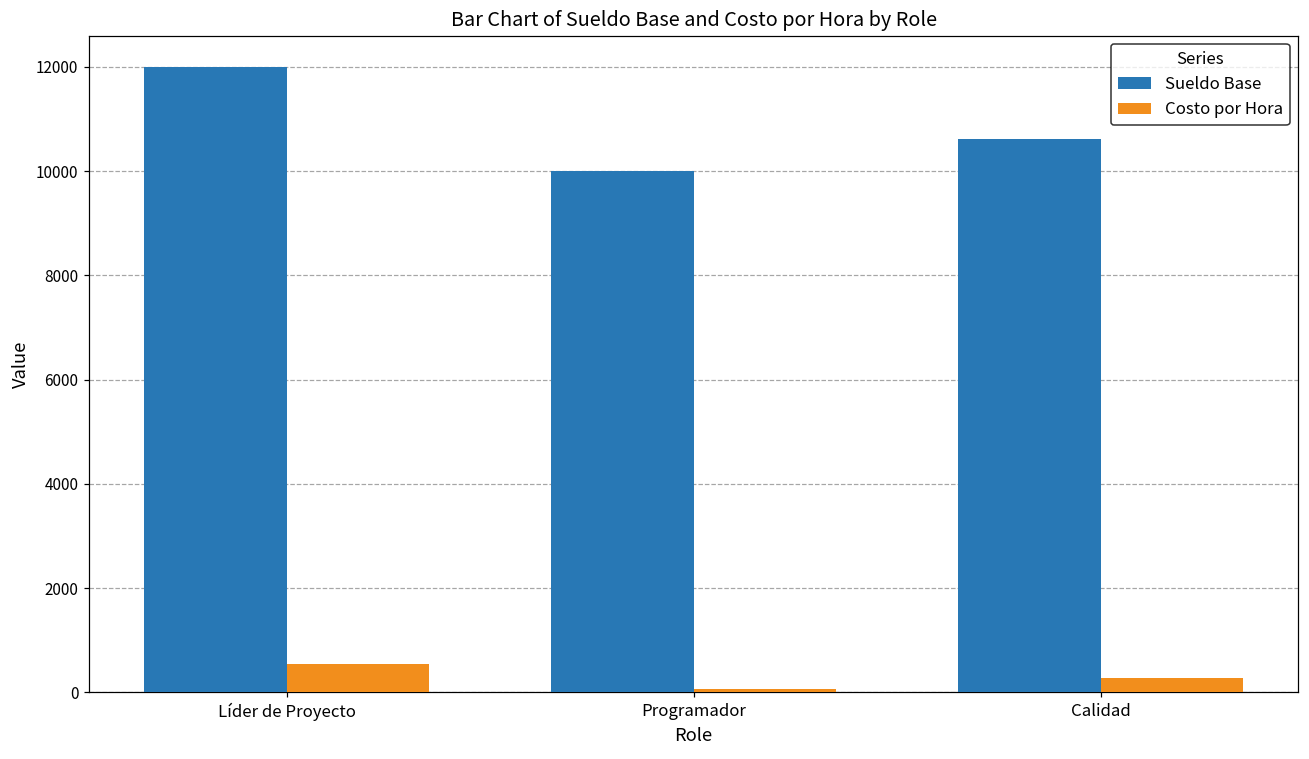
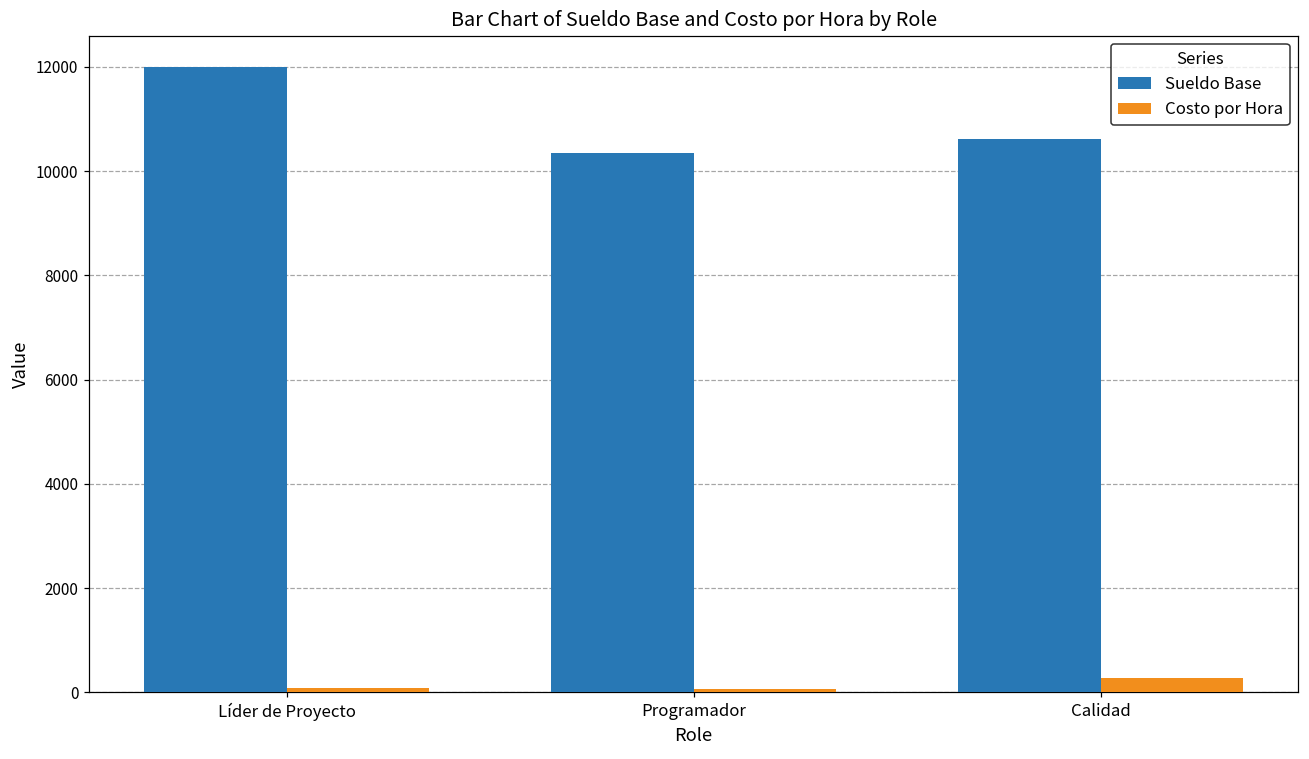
  {
    "Sueldo Base": {
      "Líder de Proyecto": 12000,
-     "Programador": 10000,
+     "Programador": 10300,
      "Calidad": 10600
    },
    "Costo por Hora": {
-     "Líder de Proyecto": 500,
+     "Líder de Proyecto": 100,
      "Programador": 100,
      "Calidad": 300
    }
  }
